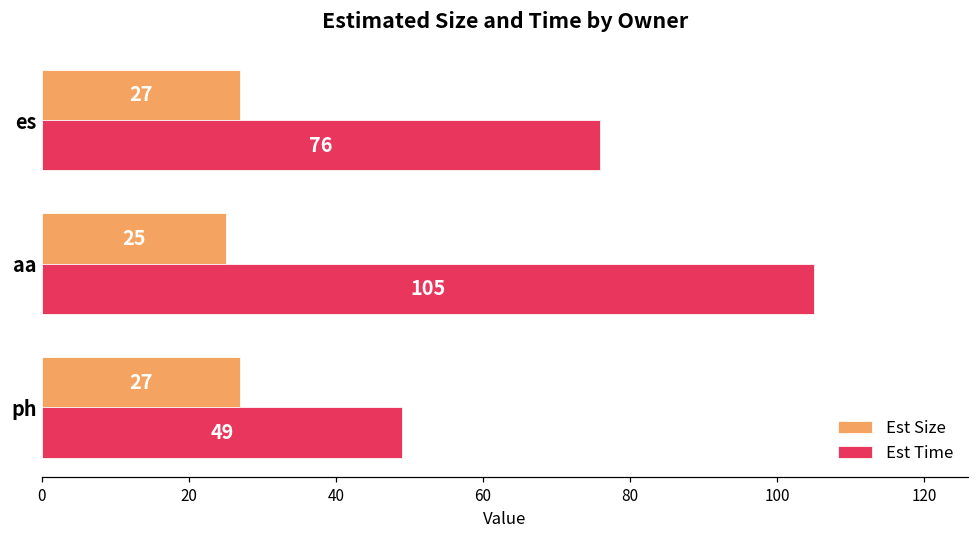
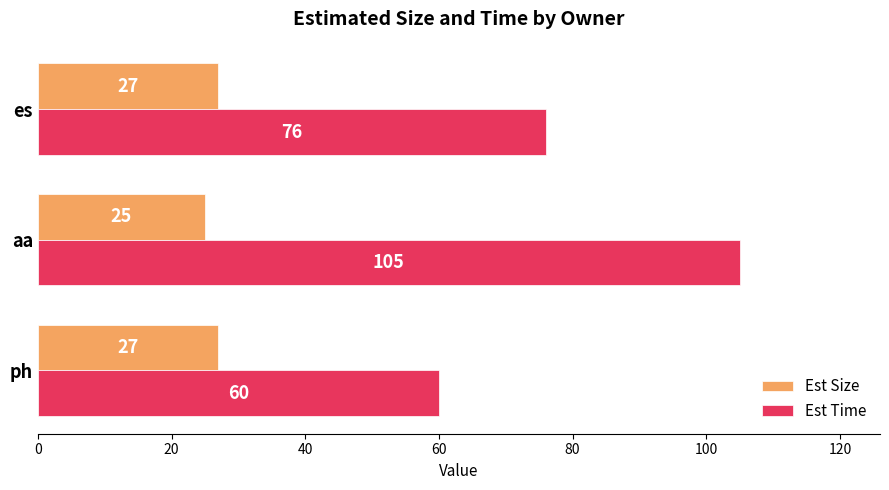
  {
    "Est Size": {
      "es": 27,
      "aa": 25,
      "ph": 27
    },
    "Est Time": {
      "es": 76,
      "aa": 105,
-     "ph": 49
+     "ph": 60
    }
  }
